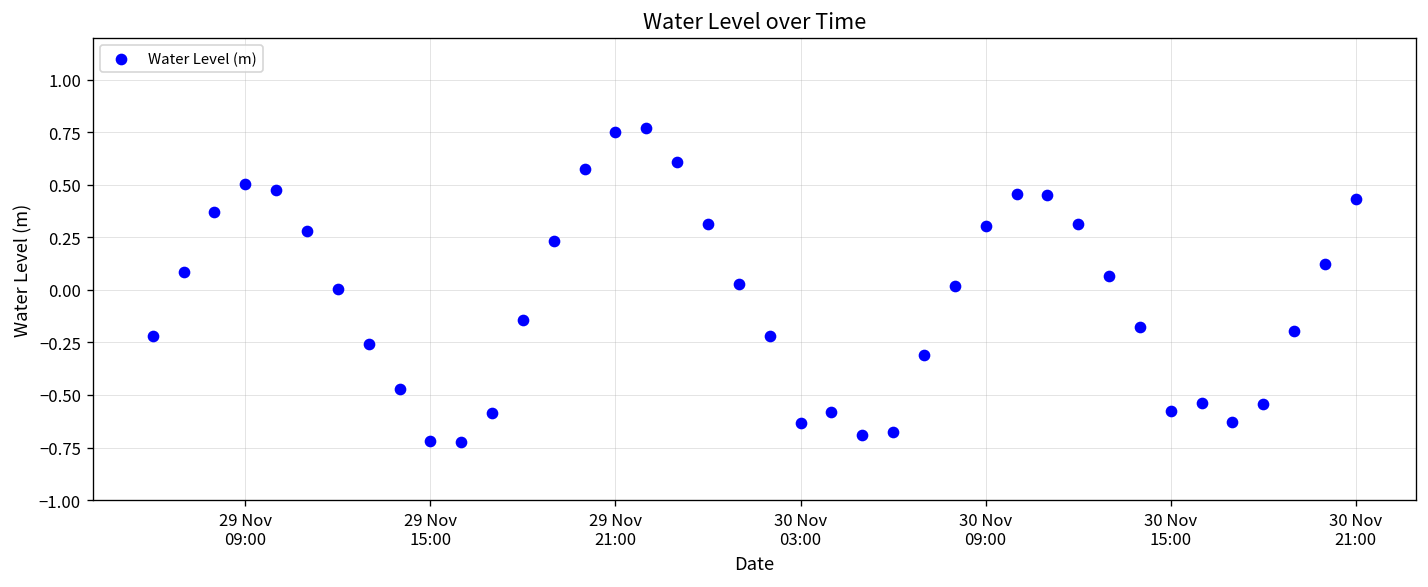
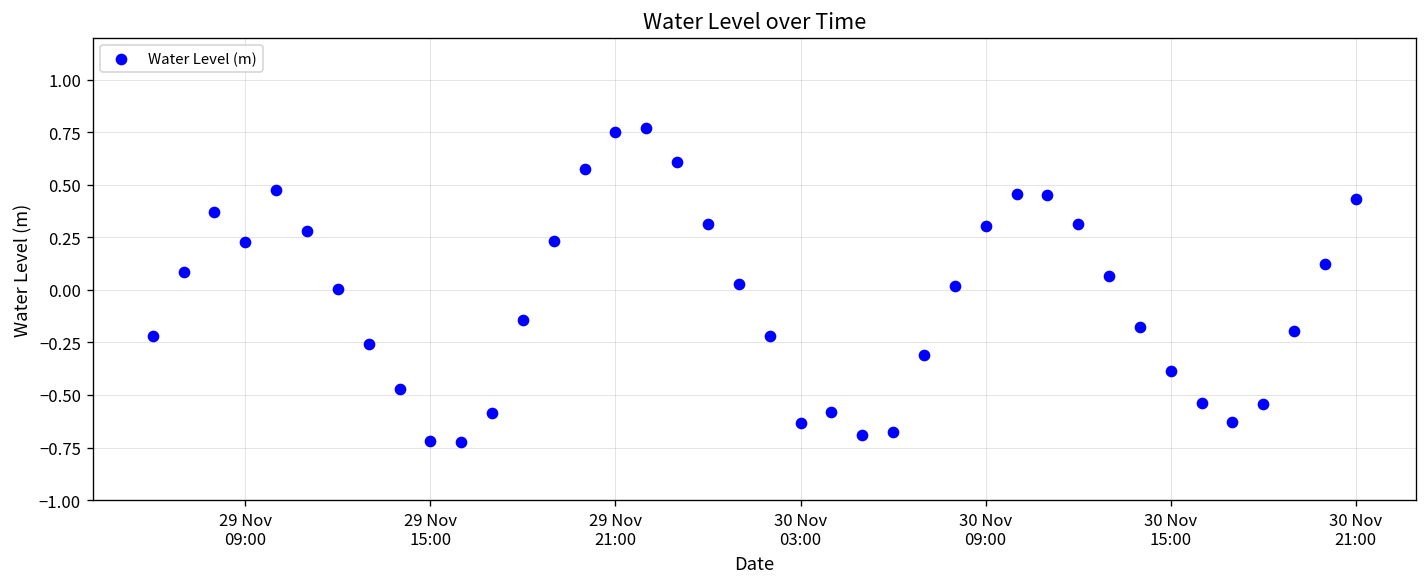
  {
-   "29 Nov 09:00": 0.50,
-   "30 Nov 15:00": -0.57
+   "29 Nov 09:00": 0.23,
+   "30 Nov 15:00": -0.39
  }
